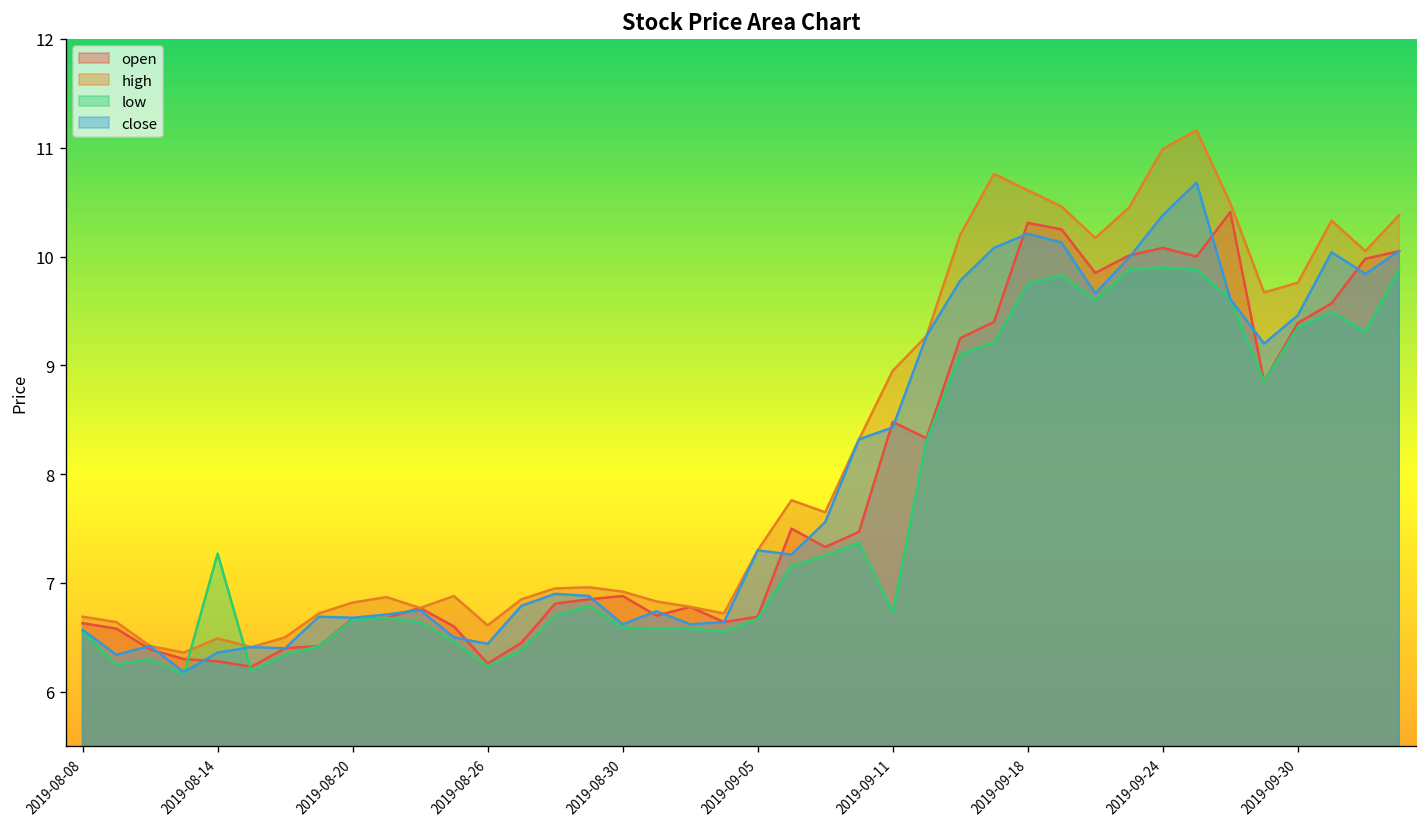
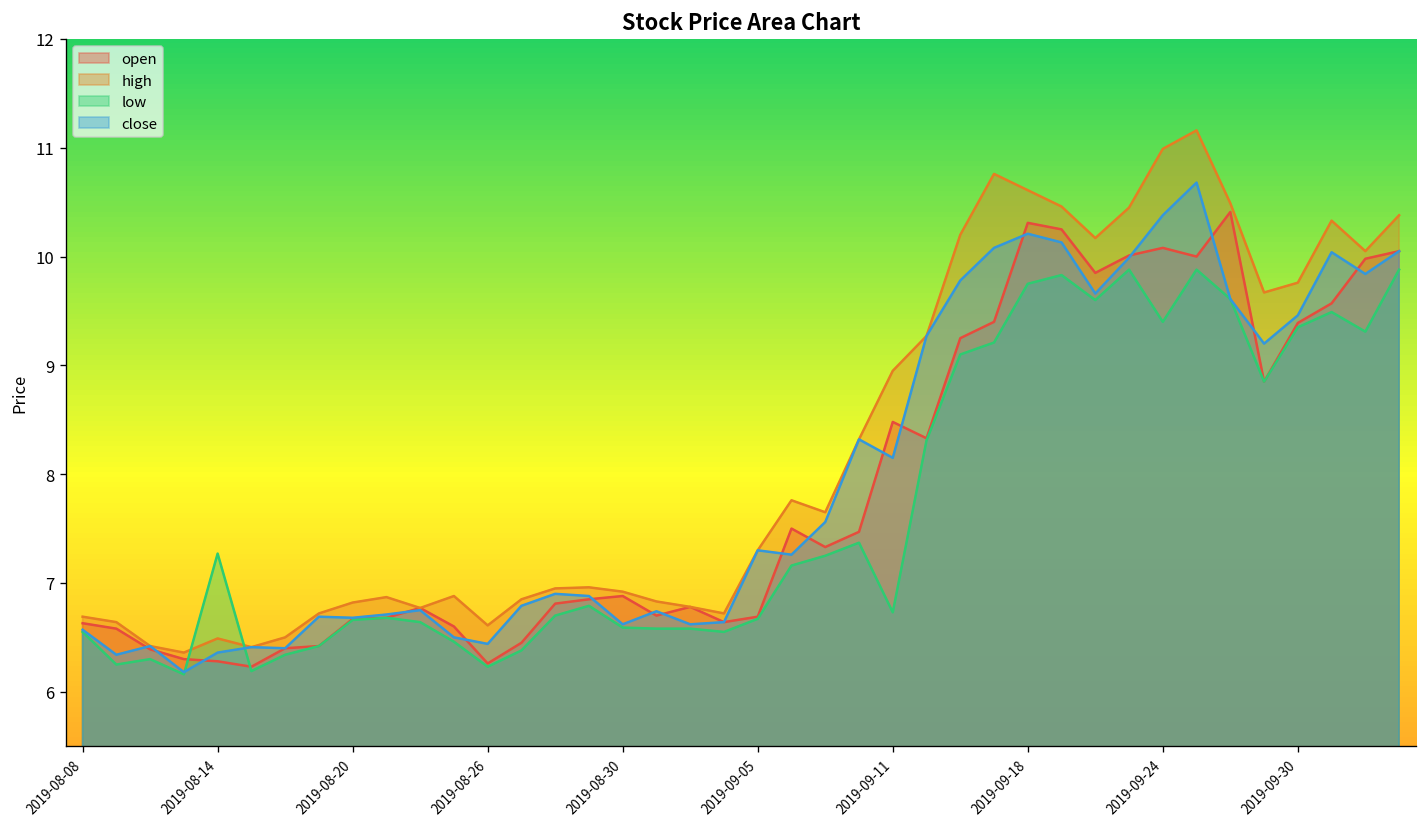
  {
    "low": {
      "2019-08-14": 7.3,
      "2019-08-26": 6.2,
      "2019-08-30": 6.6,
      "2019-09-11": 6.7,
      "2019-09-18": 9.8,
-     "2019-09-24": 9.9,
+     "2019-09-24": 9.4,
      "2019-09-30": 9.4
    },
    "close": {
      "2019-08-14": 6.4,
      "2019-08-26": 6.4,
      "2019-08-30": 6.6,
-     "2019-09-11": 8.4,
+     "2019-09-11": 8.2,
      "2019-09-18": 10.2,
      "2019-09-24": 10.4,
      "2019-09-30": 9.5
    }
  }
